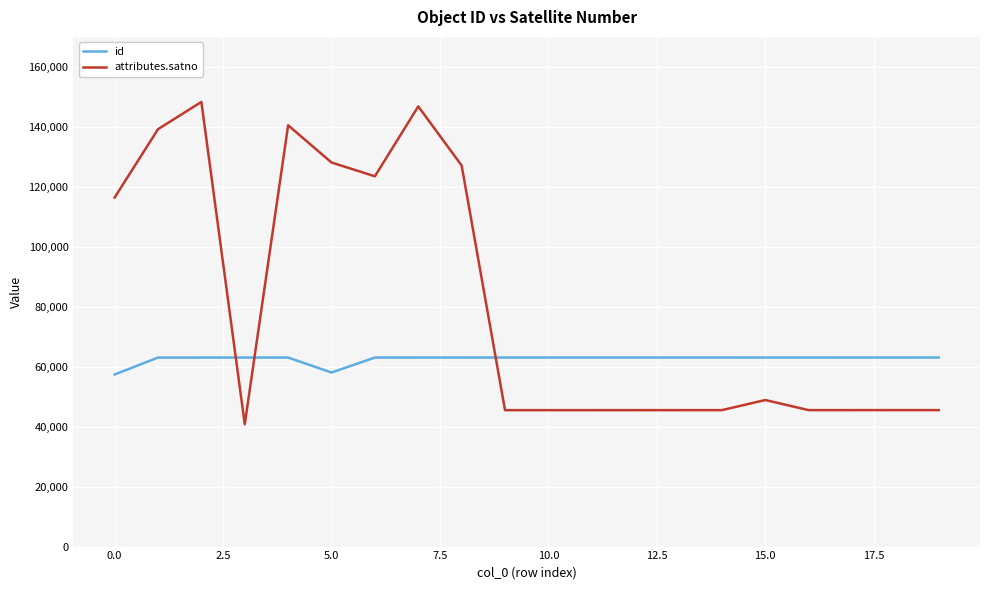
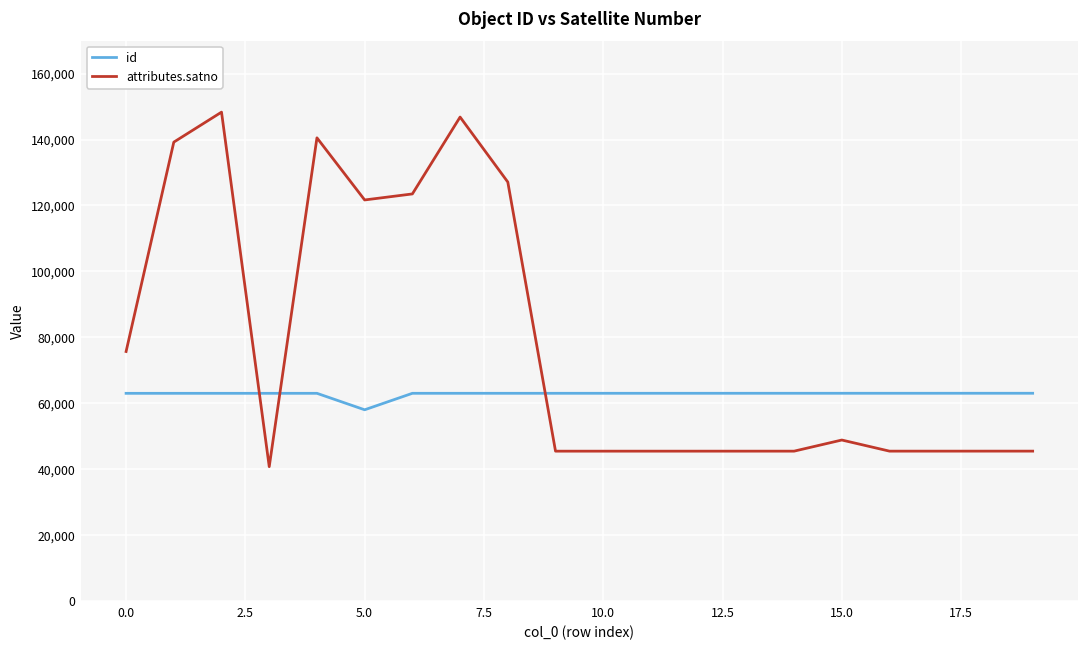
  {
    "id": {
-     "0.0": "57,000",
+     "0.0": "63,000",
      "5.0": "58,000",
      "10.0": "63,000",
      "15.0": "63,000"
    },
    "attributes.satno": {
-     "0.0": "116,000",
-     "5.0": "128,000",
+     "0.0": "76,000",
+     "5.0": "122,000",
      "10.0": "46,000",
      "15.0": "49,000"
    }
  }
